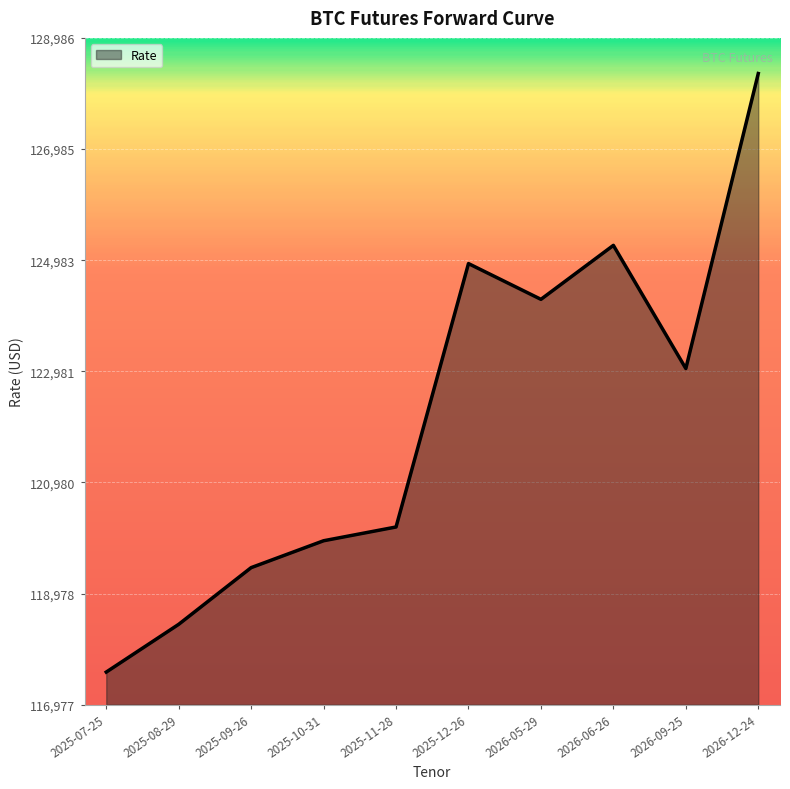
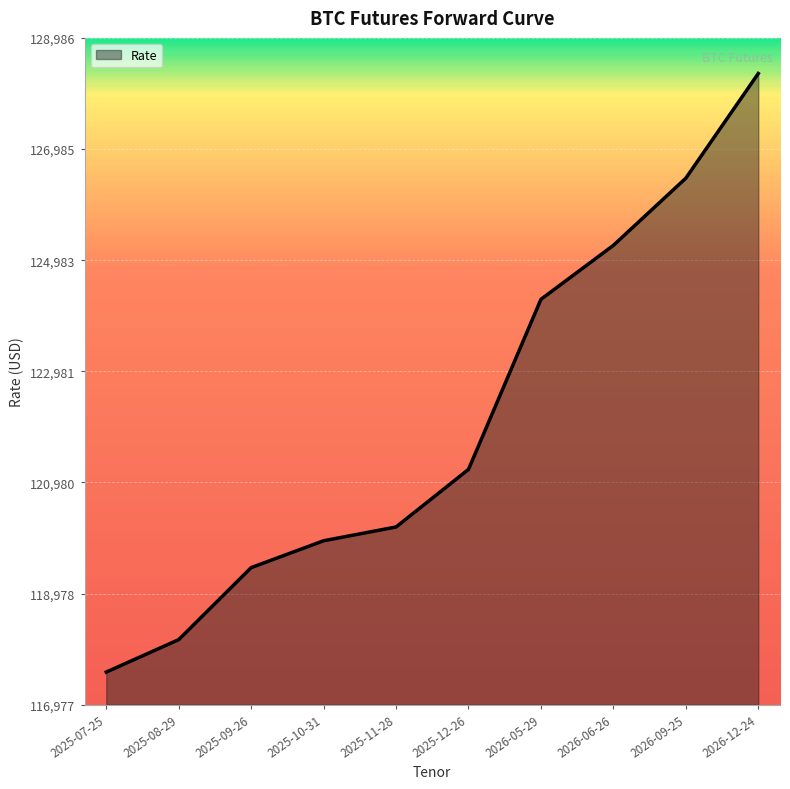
  {
    "2025-07-25": "117,600",
-   "2025-08-29": "118,400",
+   "2025-08-29": "118,100",
    "2025-09-26": "119,400",
    "2025-10-31": "119,900",
    "2025-11-28": "120,200",
-   "2025-12-26": "124,900",
+   "2025-12-26": "121,200",
    "2026-05-29": "124,300",
    "2026-06-26": "125,300",
-   "2026-09-25": "123,000",
+   "2026-09-25": "126,500",
    "2026-12-24": "128,300"
  }
